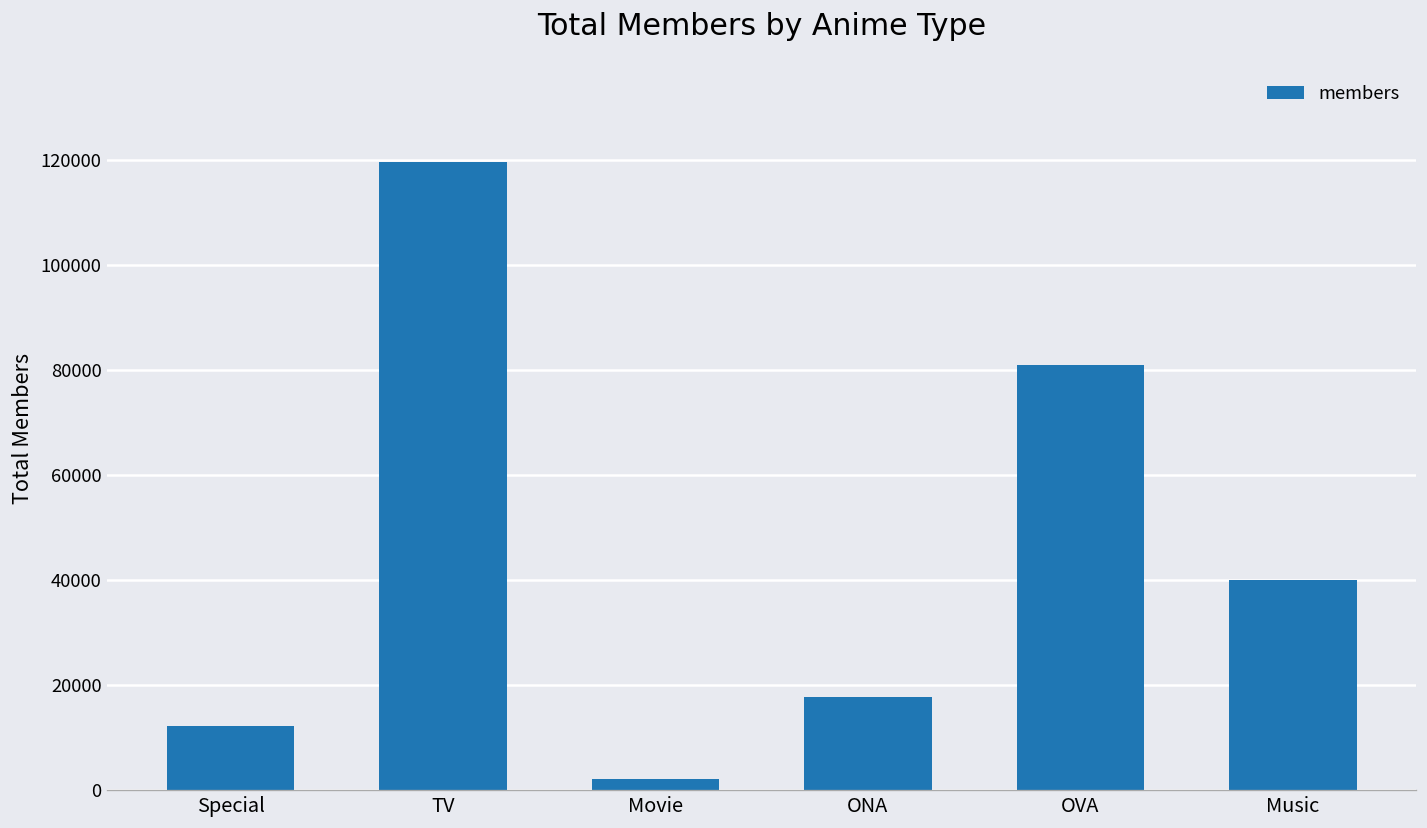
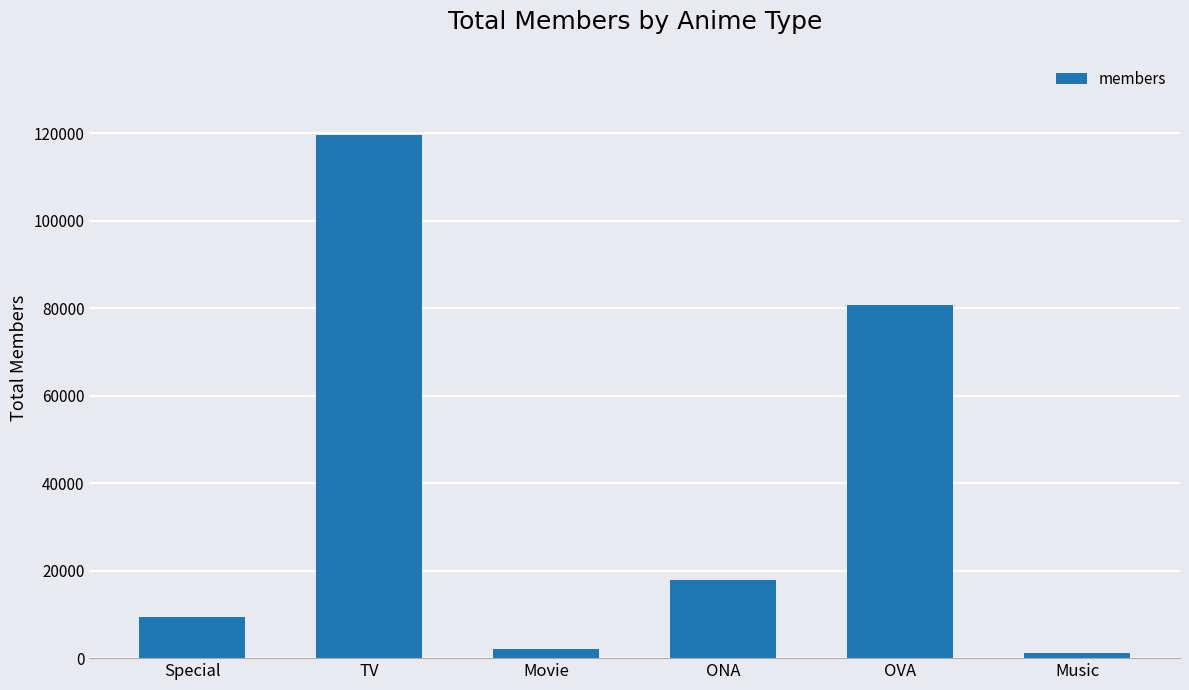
  {
-   "Special": 12000,
+   "Special": 9000,
    "TV": 120000,
    "Movie": 2000,
    "ONA": 18000,
    "OVA": 81000,
-   "Music": 40000
+   "Music": 1000
  }
